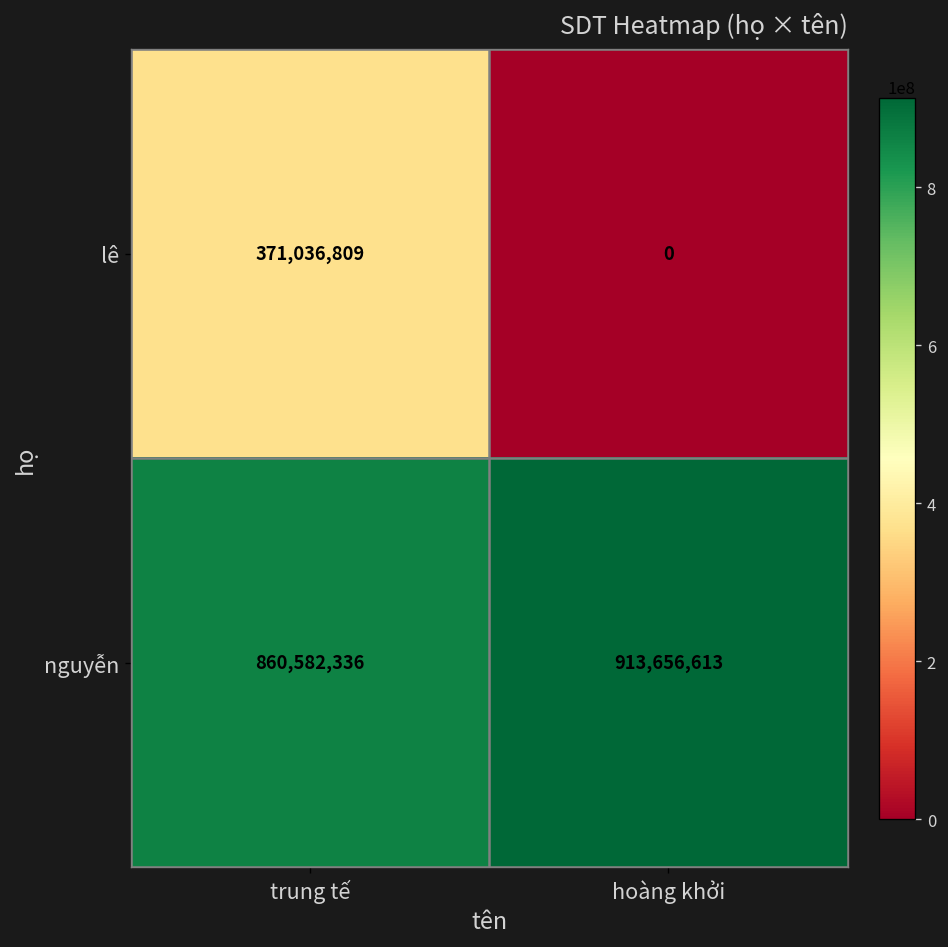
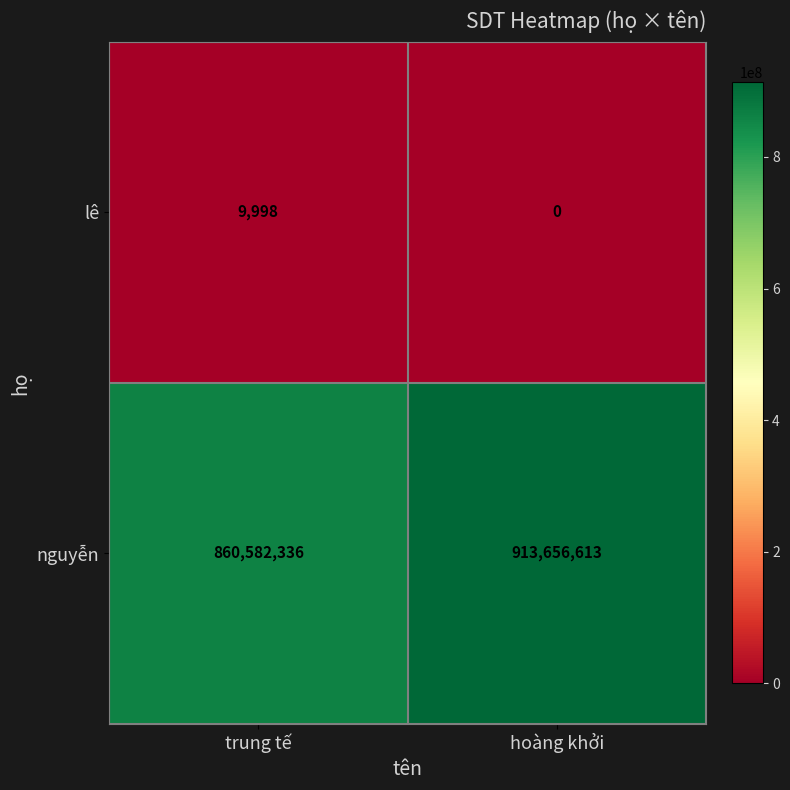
  {
    "lê": {
-     "trung tế": "371,036,809",
+     "trung tế": "9,998",
      "hoàng khởi": "0"
    },
    "nguyễn": {
      "trung tế": "860,582,336",
      "hoàng khởi": "913,656,613"
    }
  }
